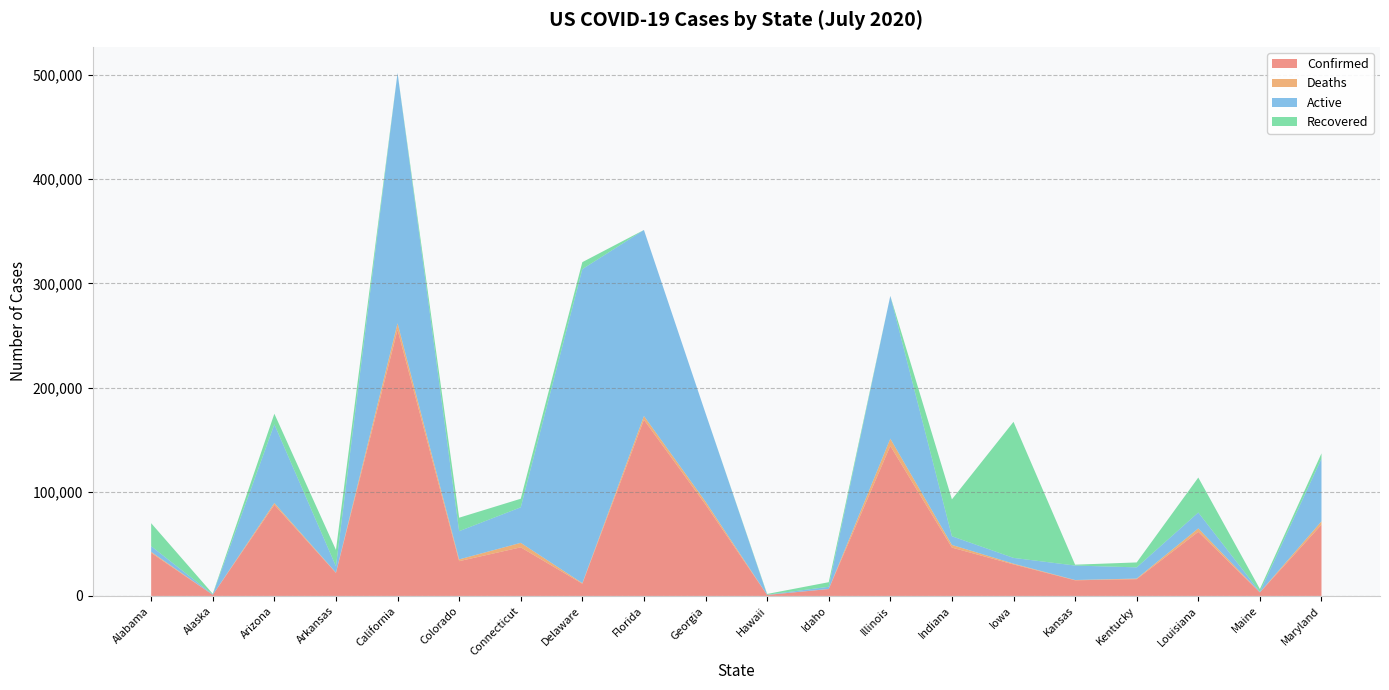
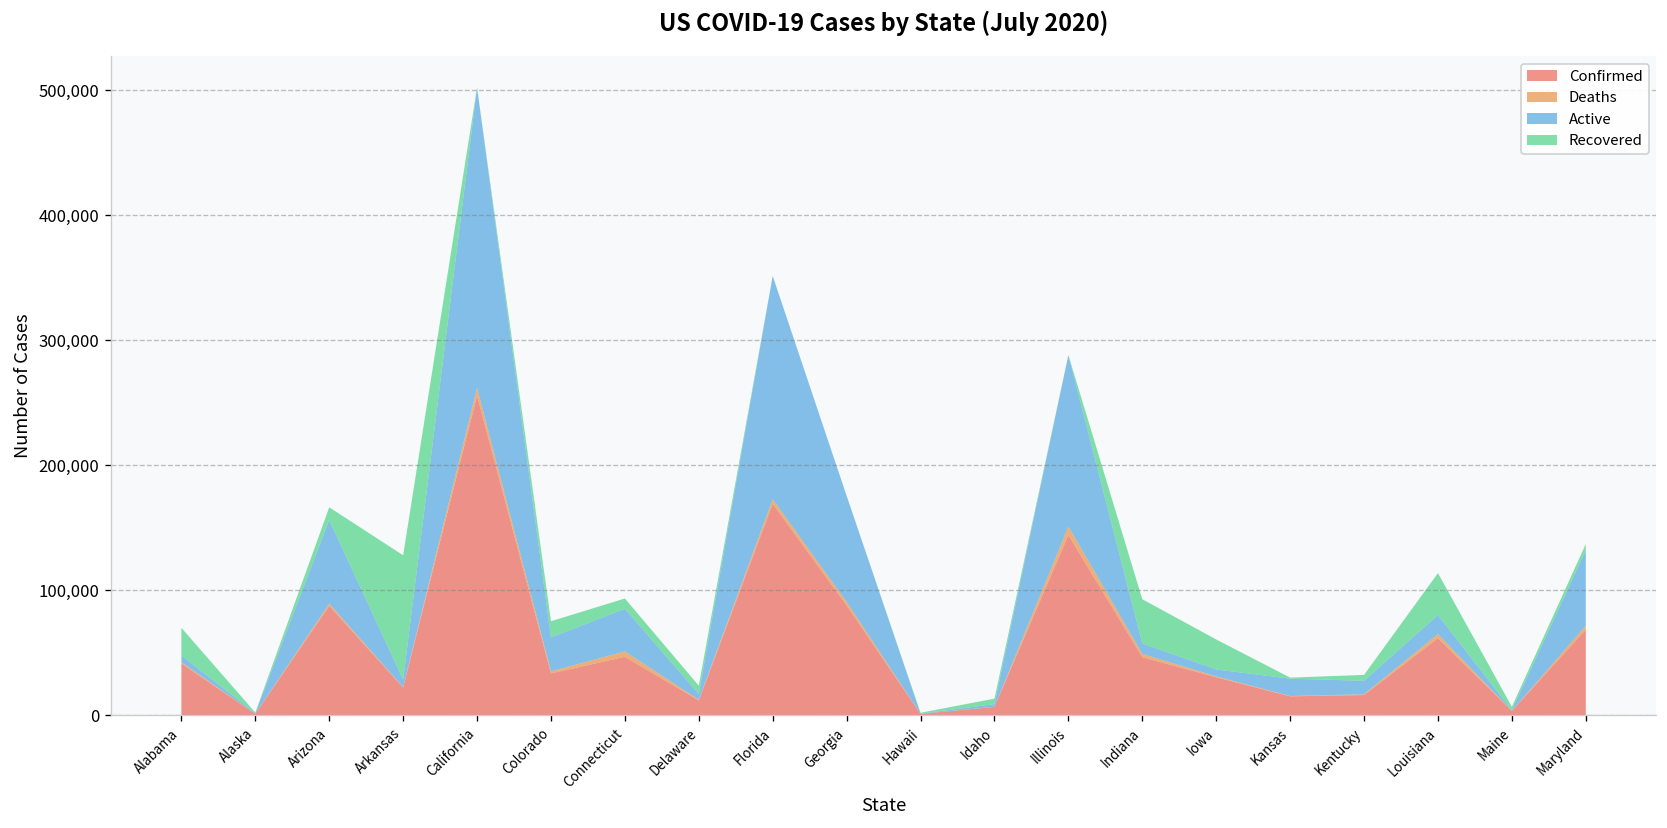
  {
    "Active": {
      "Alabama": "5,000",
-     "Arizona": "76,000",
+     "Arizona": "67,000",
      "Arkansas": "6,000",
      "Colorado": "27,000",
      "Connecticut": "34,000",
-     "Delaware": "301,000",
+     "Delaware": "5,000",
      "Indiana": "8,000",
      "Iowa": "6,000",
      "Kentucky": "11,000",
      "Louisiana": "15,000",
      "Maryland": "60,000"
    },
    "Recovered": {
      "Alabama": "22,000",
      "Arizona": "10,000",
-     "Arkansas": "16,000",
+     "Arkansas": "99,000",
      "Colorado": "13,000",
      "Connecticut": "8,000",
      "Delaware": "7,000",
      "Idaho": "4,000",
      "Indiana": "35,000",
-     "Iowa": "131,000",
+     "Iowa": "24,000",
      "Kentucky": "5,000",
      "Louisiana": "34,000",
      "Maine": "3,000",
      "Maryland": "5,000"
    }
  }
